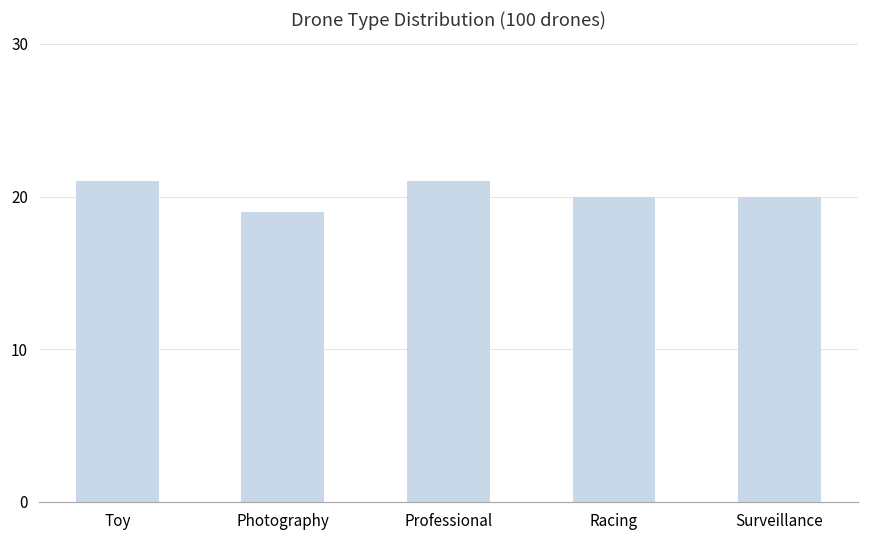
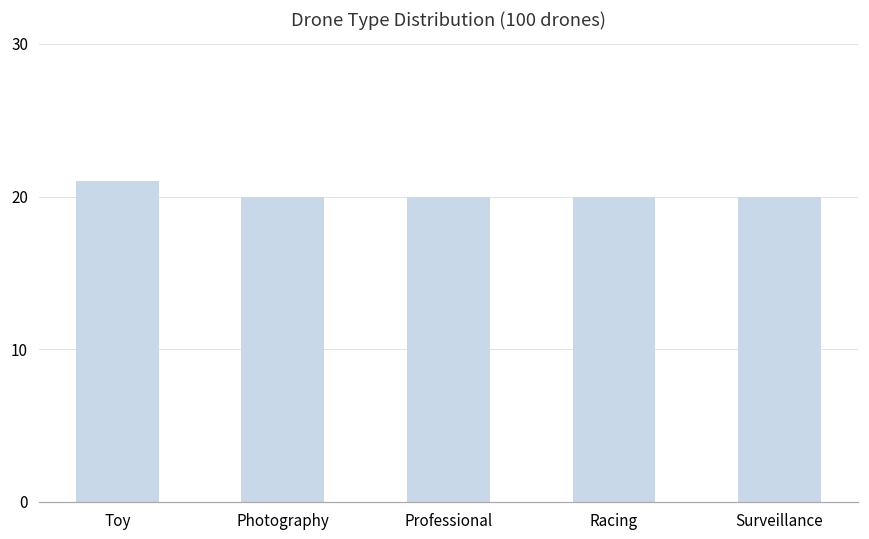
  {
    "Toy": 21,
-   "Photography": 19,
-   "Professional": 21,
+   "Photography": 20,
+   "Professional": 20,
    "Racing": 20,
    "Surveillance": 20
  }
